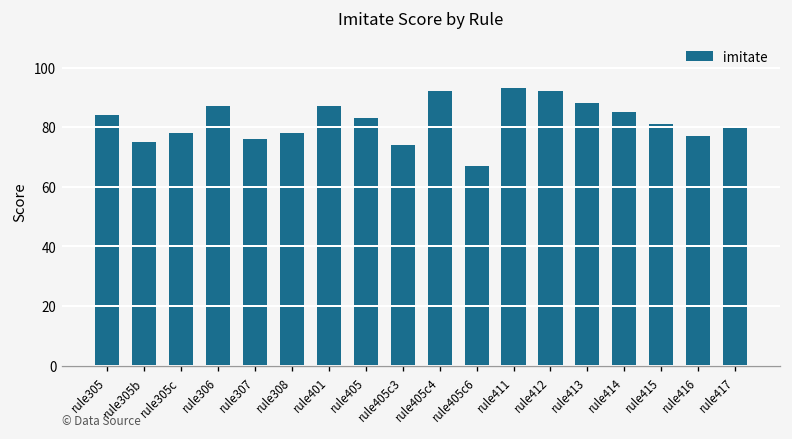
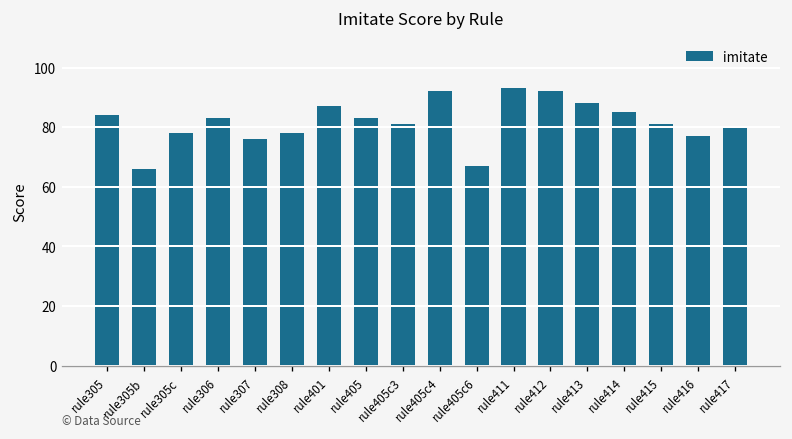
  {
    "rule305": 84,
-   "rule305b": 75,
+   "rule305b": 66,
    "rule305c": 78,
-   "rule306": 87,
+   "rule306": 83,
    "rule307": 76,
    "rule308": 78,
    "rule401": 87,
    "rule405": 83,
-   "rule405c3": 74,
+   "rule405c3": 81,
    "rule405c4": 92,
    "rule405c6": 67,
    "rule411": 93,
    "rule412": 92,
    "rule413": 88,
    "rule414": 85,
    "rule415": 81,
    "rule416": 77,
    "rule417": 80
  }
